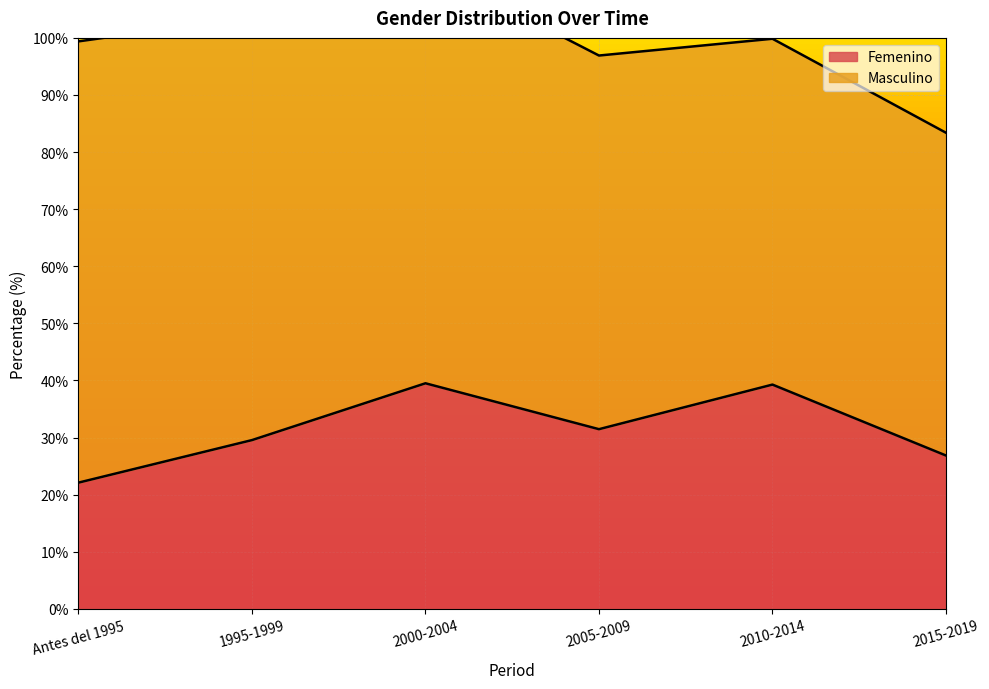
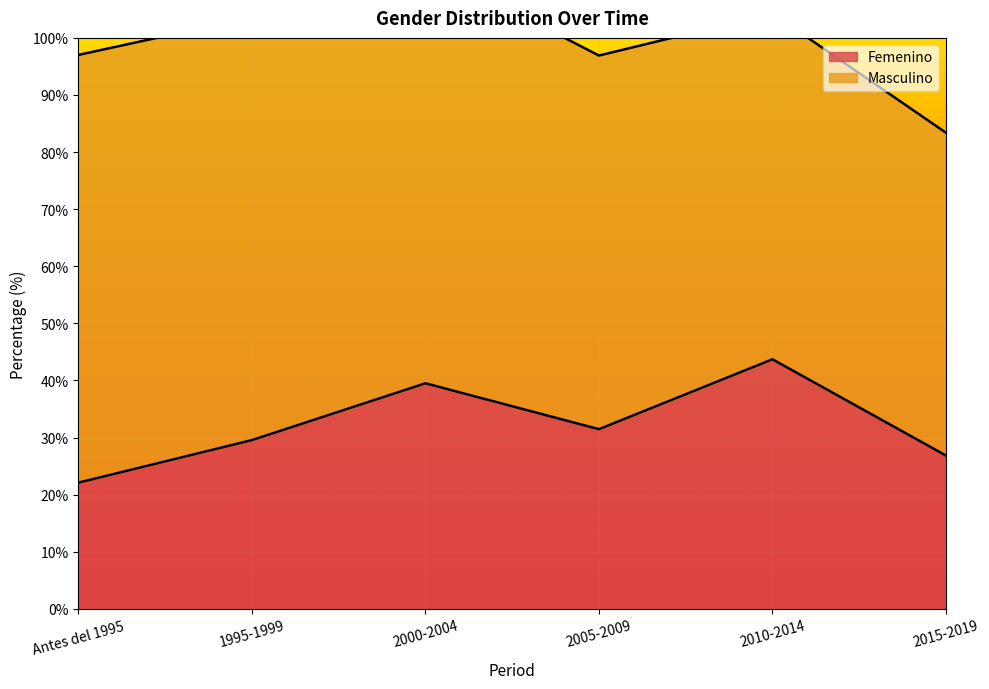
  {
    "Femenino": {
      "Antes del 1995": "22%",
      "1995-1999": "30%",
      "2000-2004": "40%",
      "2005-2009": "31%",
-     "2010-2014": "39%",
+     "2010-2014": "44%",
      "2015-2019": "27%"
    },
    "Masculino": {
-     "Antes del 1995": "77%",
+     "Antes del 1995": "75%",
      "2005-2009": "65%",
      "2015-2019": "57%"
    }
  }
